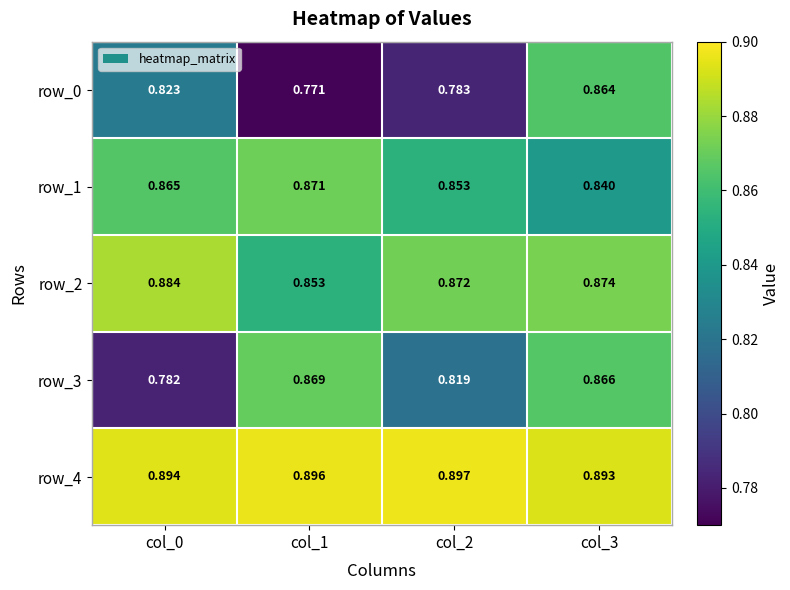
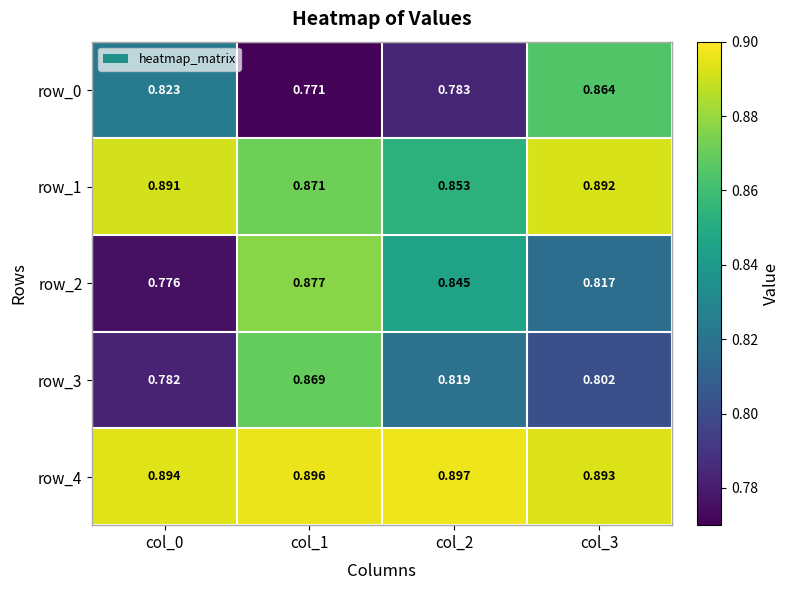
  {
    "row_0": {
      "col_0": 0.823,
      "col_1": 0.771,
      "col_2": 0.783,
      "col_3": 0.864
    },
    "row_1": {
-     "col_0": 0.865,
+     "col_0": 0.891,
      "col_1": 0.871,
      "col_2": 0.853,
-     "col_3": 0.840
+     "col_3": 0.892
    },
    "row_2": {
-     "col_0": 0.884,
-     "col_1": 0.853,
-     "col_2": 0.872,
-     "col_3": 0.874
+     "col_0": 0.776,
+     "col_1": 0.877,
+     "col_2": 0.845,
+     "col_3": 0.817
    },
    "row_3": {
      "col_0": 0.782,
      "col_1": 0.869,
      "col_2": 0.819,
-     "col_3": 0.866
+     "col_3": 0.802
    },
    "row_4": {
      "col_0": 0.894,
      "col_1": 0.896,
      "col_2": 0.897,
      "col_3": 0.893
    }
  }
